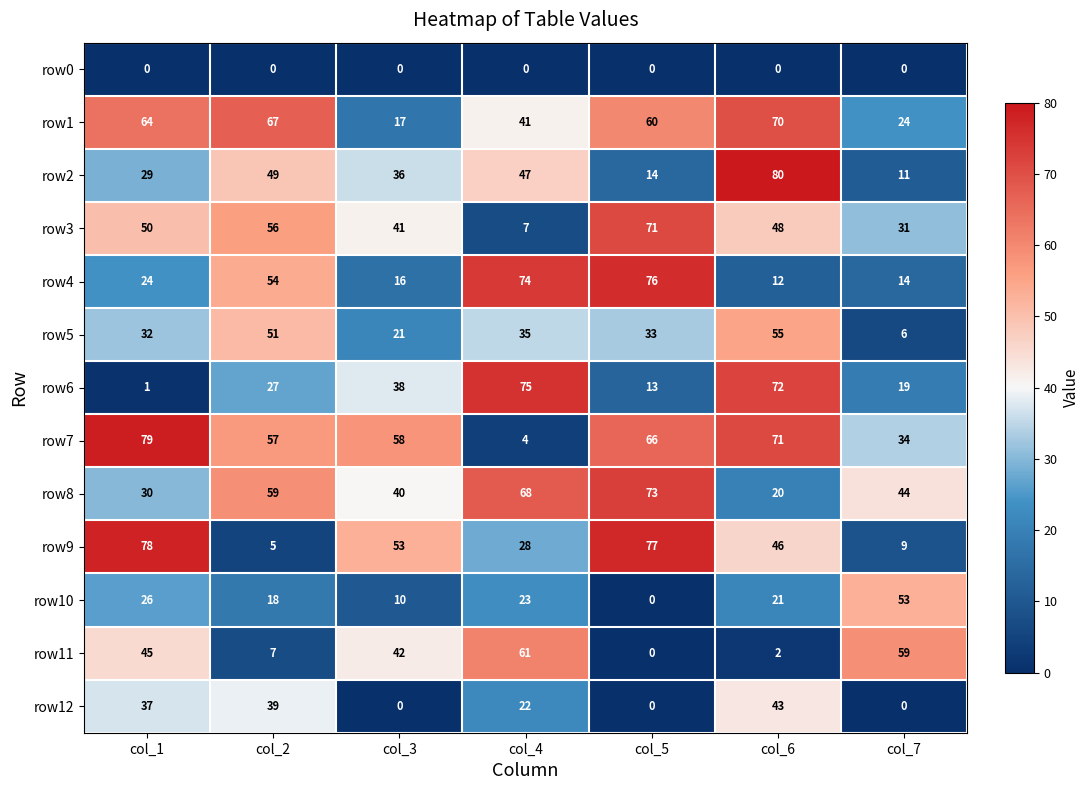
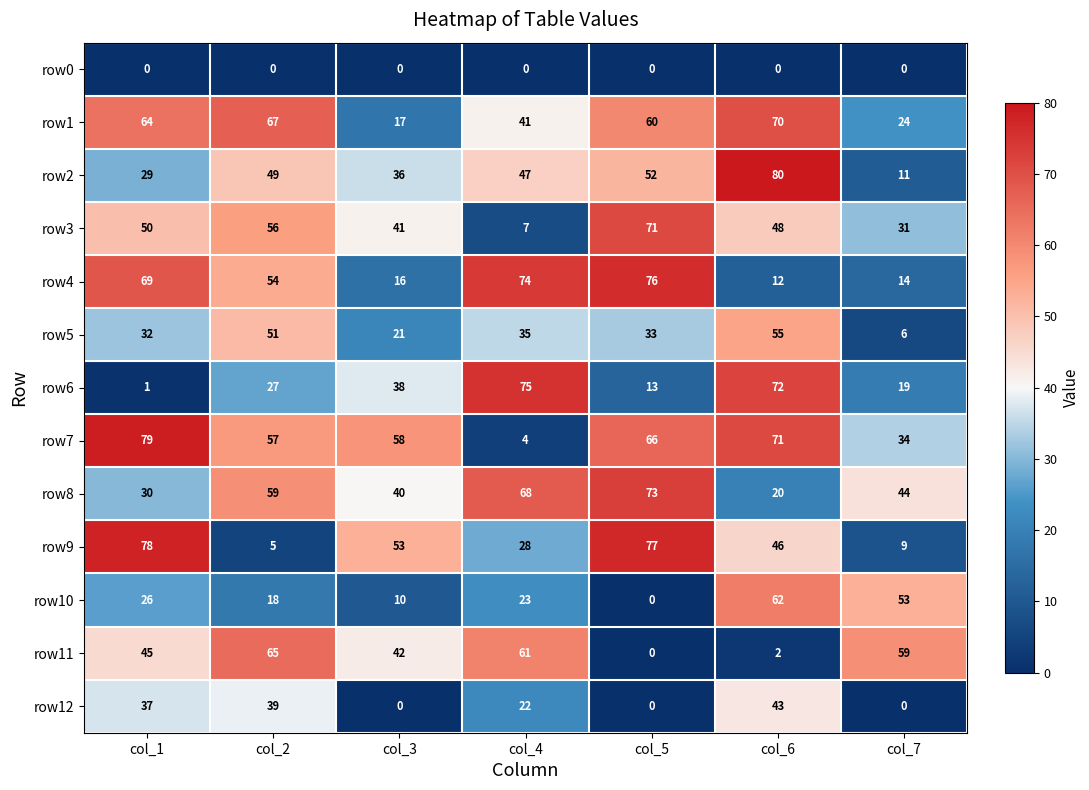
  {
    "row0": {
      "col_1": 0,
      "col_2": 0,
      "col_3": 0,
      "col_4": 0,
      "col_5": 0,
      "col_6": 0,
      "col_7": 0
    },
    "row1": {
      "col_1": 64,
      "col_2": 67,
      "col_3": 17,
      "col_4": 41,
      "col_5": 60,
      "col_6": 70,
      "col_7": 24
    },
    "row2": {
      "col_1": 29,
      "col_2": 49,
      "col_3": 36,
      "col_4": 47,
-     "col_5": 14,
+     "col_5": 52,
      "col_6": 80,
      "col_7": 11
    },
    "row3": {
      "col_1": 50,
      "col_2": 56,
      "col_3": 41,
      "col_4": 7,
      "col_5": 71,
      "col_6": 48,
      "col_7": 31
    },
    "row4": {
-     "col_1": 24,
+     "col_1": 69,
      "col_2": 54,
      "col_3": 16,
      "col_4": 74,
      "col_5": 76,
      "col_6": 12,
      "col_7": 14
    },
    "row5": {
      "col_1": 32,
      "col_2": 51,
      "col_3": 21,
      "col_4": 35,
      "col_5": 33,
      "col_6": 55,
      "col_7": 6
    },
    "row6": {
      "col_1": 1,
      "col_2": 27,
      "col_3": 38,
      "col_4": 75,
      "col_5": 13,
      "col_6": 72,
      "col_7": 19
    },
    "row7": {
      "col_1": 79,
      "col_2": 57,
      "col_3": 58,
      "col_4": 4,
      "col_5": 66,
      "col_6": 71,
      "col_7": 34
    },
    "row8": {
      "col_1": 30,
      "col_2": 59,
      "col_3": 40,
      "col_4": 68,
      "col_5": 73,
      "col_6": 20,
      "col_7": 44
    },
    "row9": {
      "col_1": 78,
      "col_2": 5,
      "col_3": 53,
      "col_4": 28,
      "col_5": 77,
      "col_6": 46,
      "col_7": 9
    },
    "row10": {
      "col_1": 26,
      "col_2": 18,
      "col_3": 10,
      "col_4": 23,
      "col_5": 0,
-     "col_6": 21,
+     "col_6": 62,
      "col_7": 53
    },
    "row11": {
      "col_1": 45,
-     "col_2": 7,
+     "col_2": 65,
      "col_3": 42,
      "col_4": 61,
      "col_5": 0,
      "col_6": 2,
      "col_7": 59
    },
    "row12": {
      "col_1": 37,
      "col_2": 39,
      "col_3": 0,
      "col_4": 22,
      "col_5": 0,
      "col_6": 43,
      "col_7": 0
    }
  }
